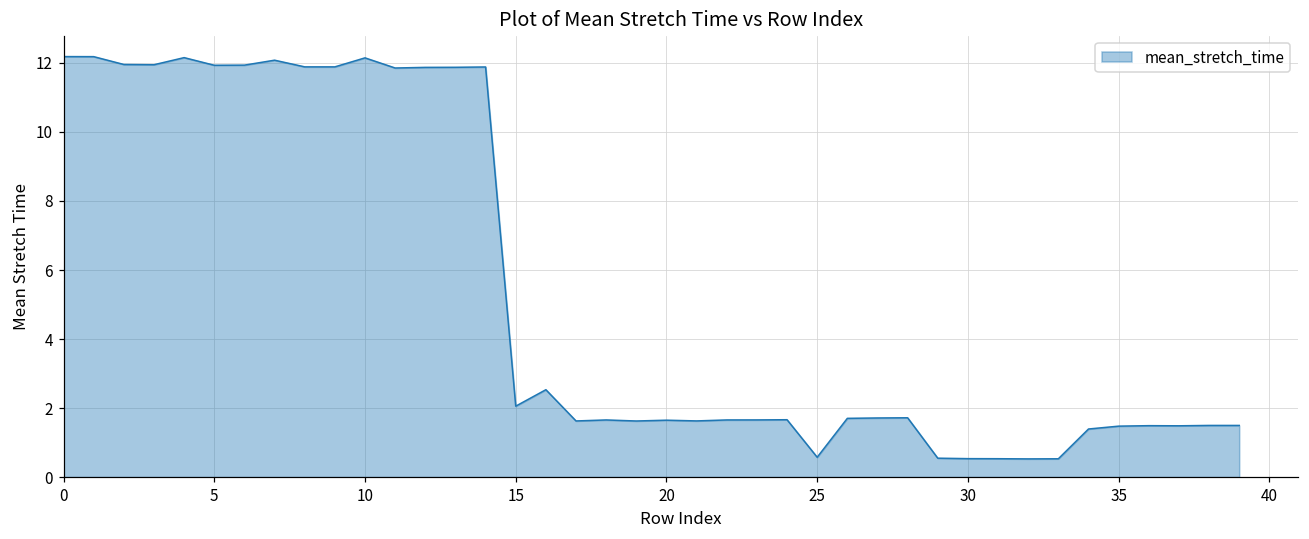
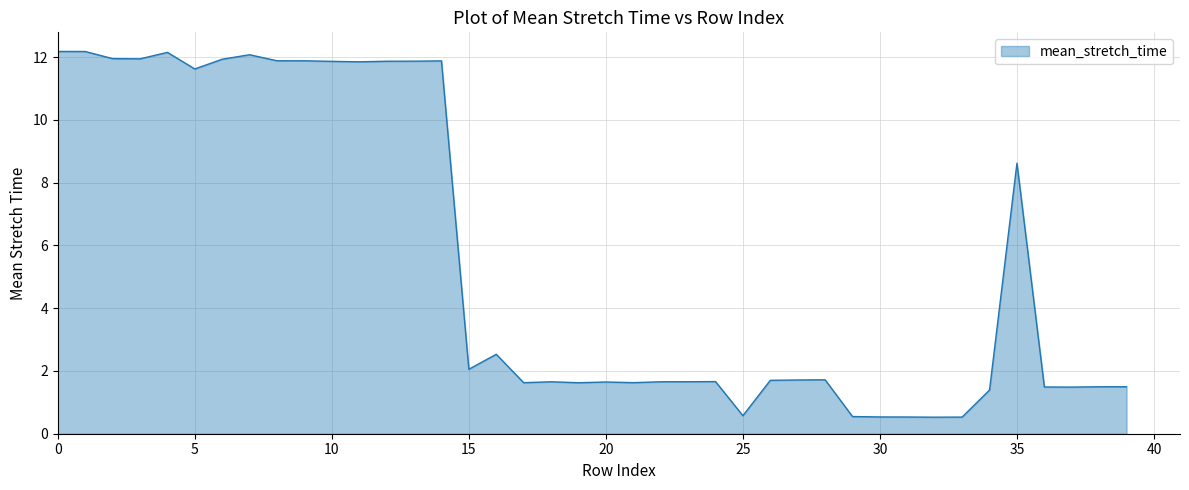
  {
    "0": 12.2,
-   "5": 11.9,
-   "10": 12.1,
+   "5": 11.6,
+   "10": 11.9,
    "15": 2.1,
    "20": 1.6,
    "25": 0.6,
    "30": 0.5,
-   "35": 1.5
+   "35": 8.6
  }
